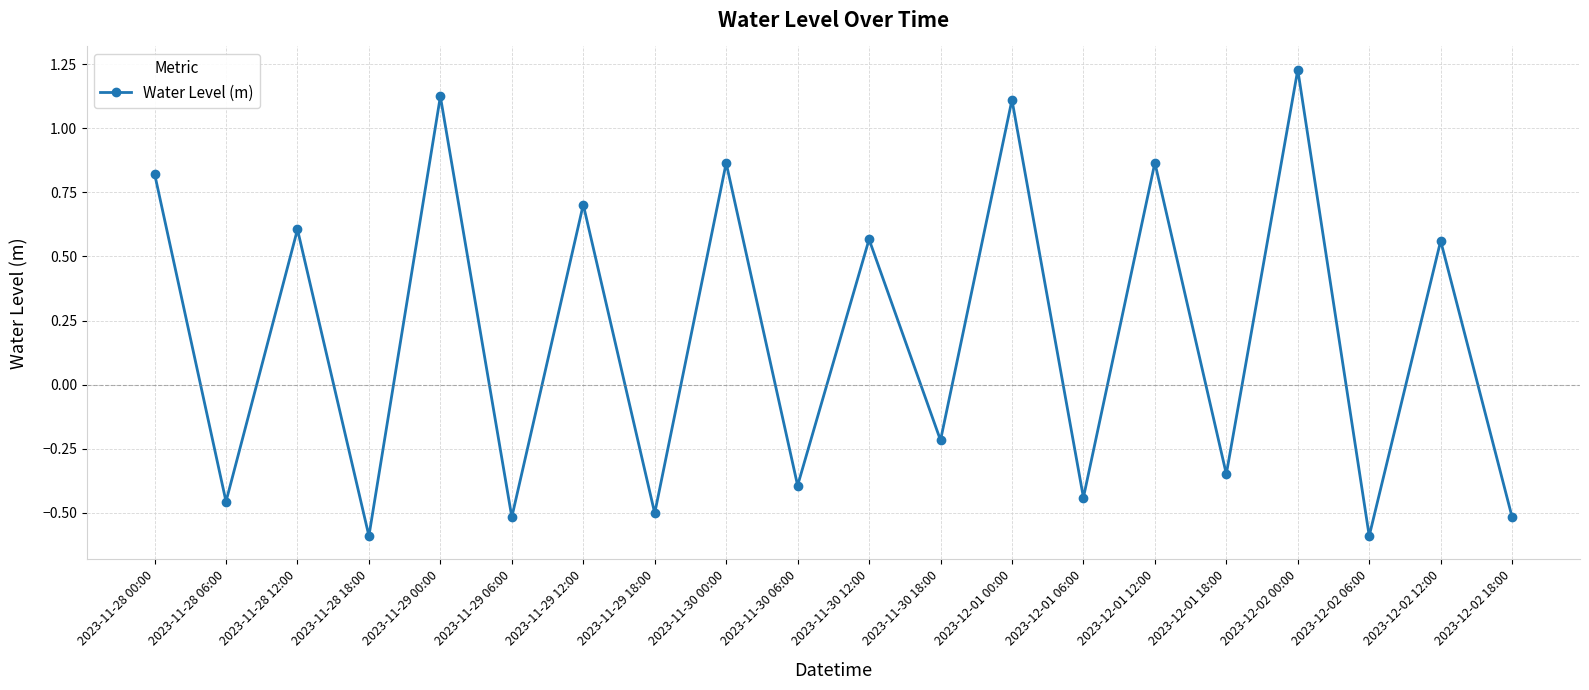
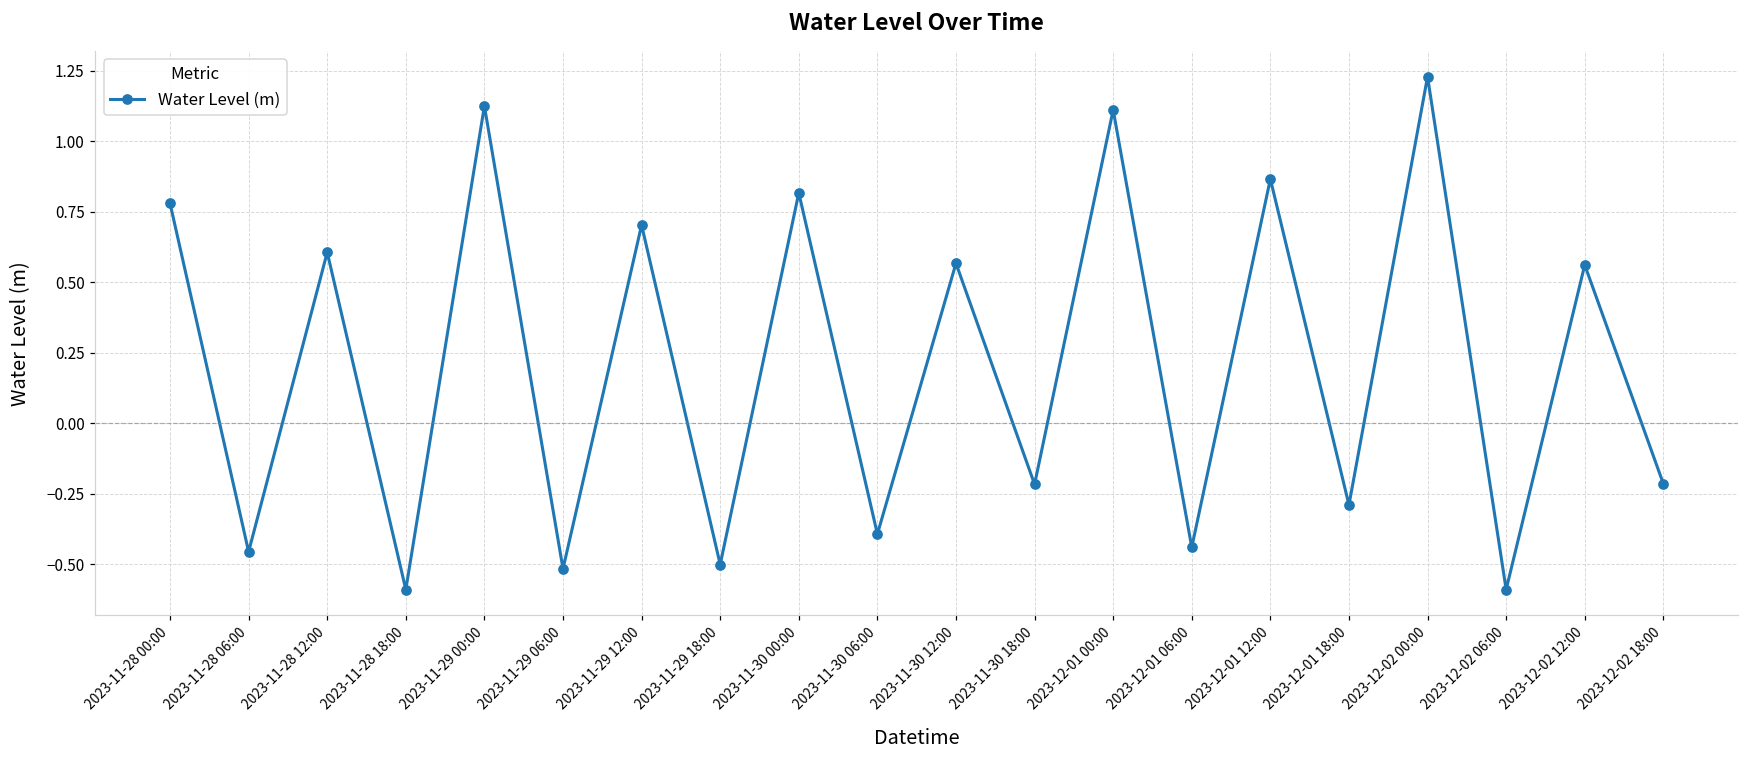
  {
-   "2023-11-28 00:00": 0.82,
+   "2023-11-28 00:00": 0.78,
    "2023-11-28 06:00": -0.46,
    "2023-11-28 12:00": 0.61,
    "2023-11-28 18:00": -0.59,
    "2023-11-29 00:00": 1.12,
    "2023-11-29 06:00": -0.52,
    "2023-11-29 12:00": 0.70,
    "2023-11-29 18:00": -0.50,
-   "2023-11-30 00:00": 0.86,
+   "2023-11-30 00:00": 0.82,
    "2023-11-30 06:00": -0.39,
    "2023-11-30 12:00": 0.57,
    "2023-11-30 18:00": -0.22,
    "2023-12-01 00:00": 1.11,
    "2023-12-01 06:00": -0.44,
    "2023-12-01 12:00": 0.87,
-   "2023-12-01 18:00": -0.35,
+   "2023-12-01 18:00": -0.29,
    "2023-12-02 00:00": 1.23,
    "2023-12-02 06:00": -0.59,
    "2023-12-02 12:00": 0.56,
-   "2023-12-02 18:00": -0.52
+   "2023-12-02 18:00": -0.21
  }
